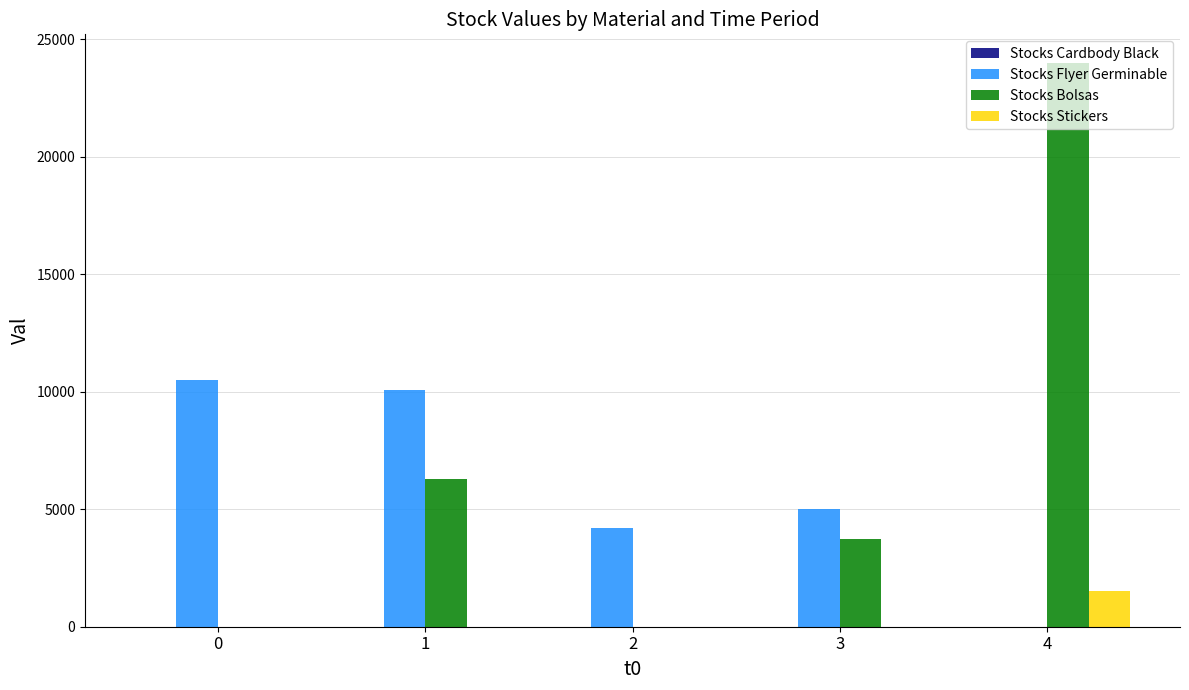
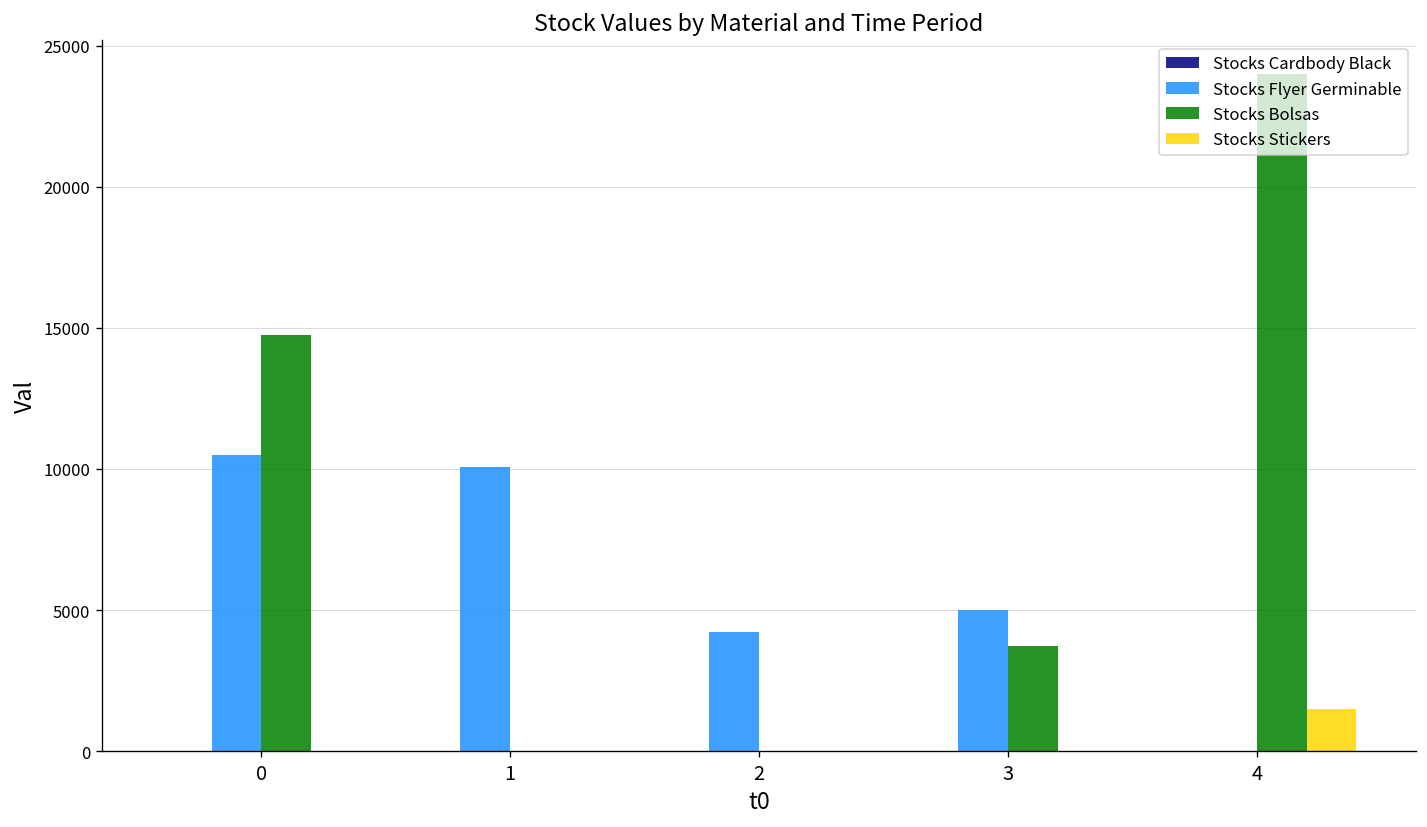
  {
    "Stocks Cardbody Black": {
      "0": 0,
      "1": 0,
      "2": 0,
      "3": 0,
      "4": 0
    },
    "Stocks Flyer Germinable": {
      "0": 10500,
      "1": 10100,
      "2": 4200,
      "3": 5000,
      "4": 0
    },
    "Stocks Bolsas": {
-     "0": 0,
-     "1": 6300,
+     "0": 14700,
+     "1": 0,
      "2": 0,
      "3": 3700
    },
    "Stocks Stickers": {
      "0": 0,
      "1": 0,
      "2": 0,
      "3": 0,
      "4": 1500
    }
  }
